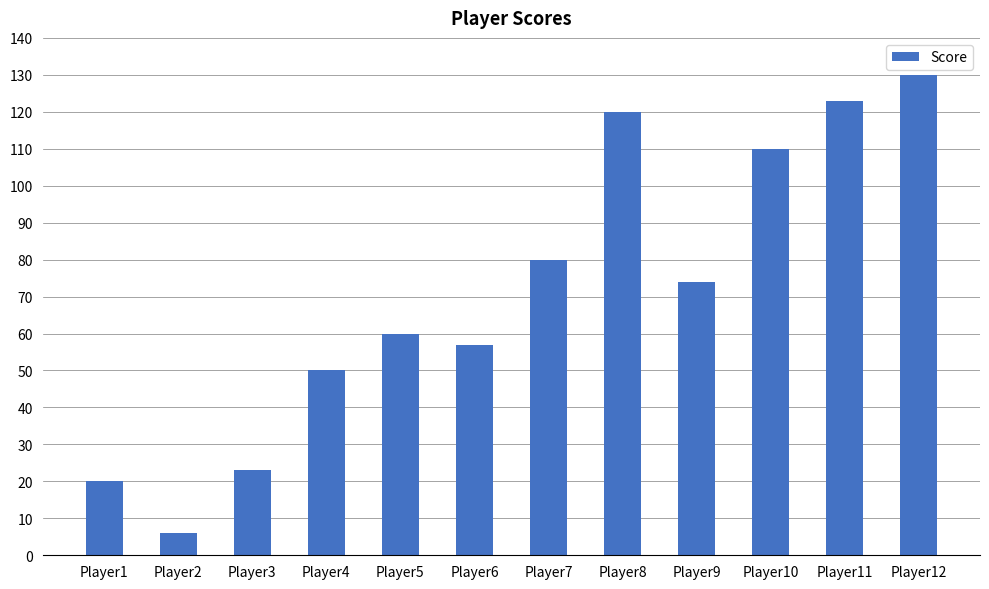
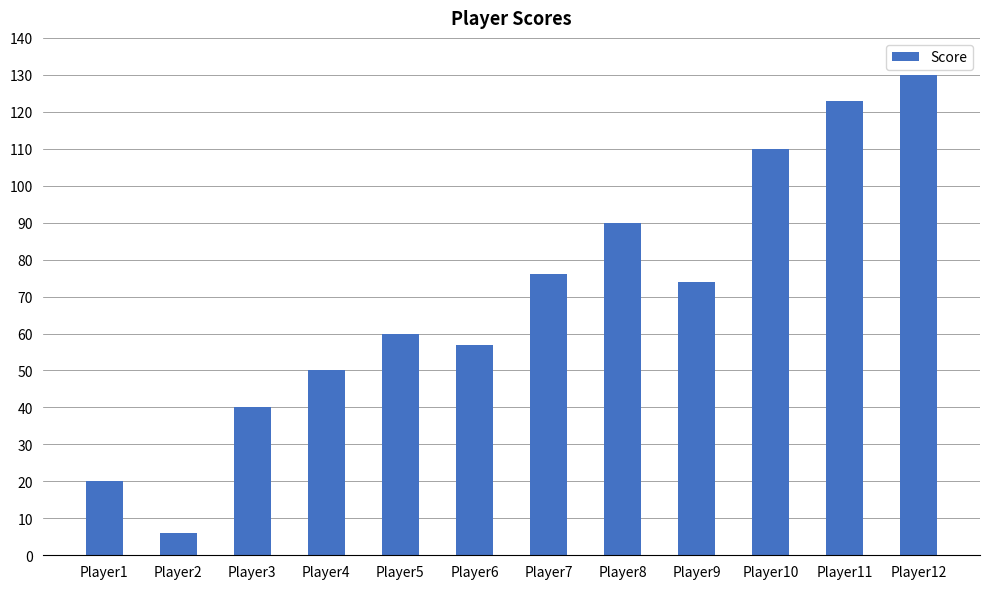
  {
    "Player1": 20,
    "Player2": 6,
-   "Player3": 23,
+   "Player3": 40,
    "Player4": 50,
    "Player5": 60,
    "Player6": 57,
-   "Player7": 80,
-   "Player8": 120,
+   "Player7": 76,
+   "Player8": 90,
    "Player9": 74,
    "Player10": 110,
    "Player11": 123,
    "Player12": 130
  }
